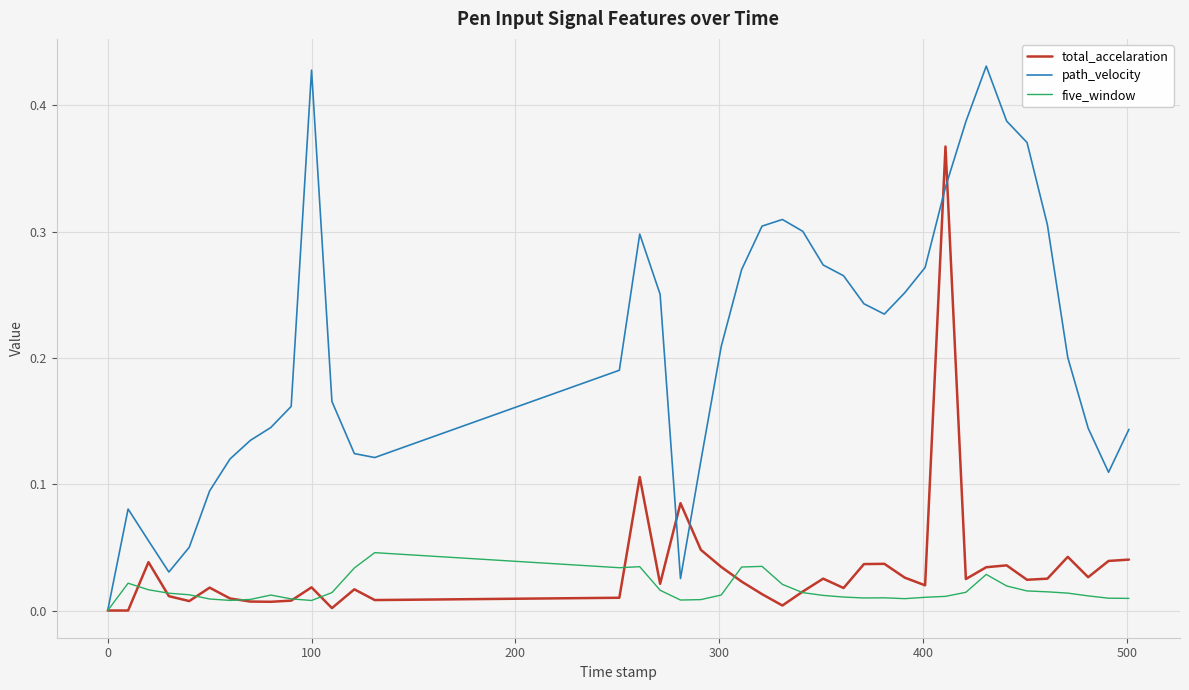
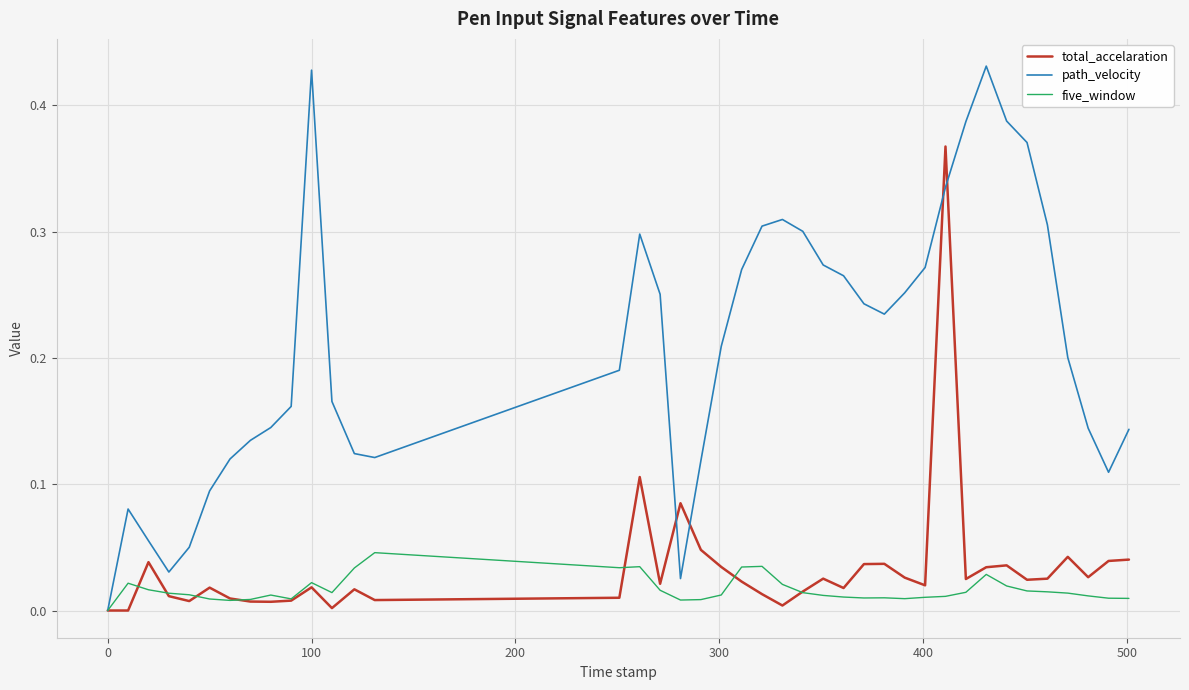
  {
    "total_accelaration": {
      "100": 0.018
    },
    "path_velocity": {
      "100": 0.428
    },
    "five_window": {
-     "100": 0.008
+     "100": 0.022
    }
  }
